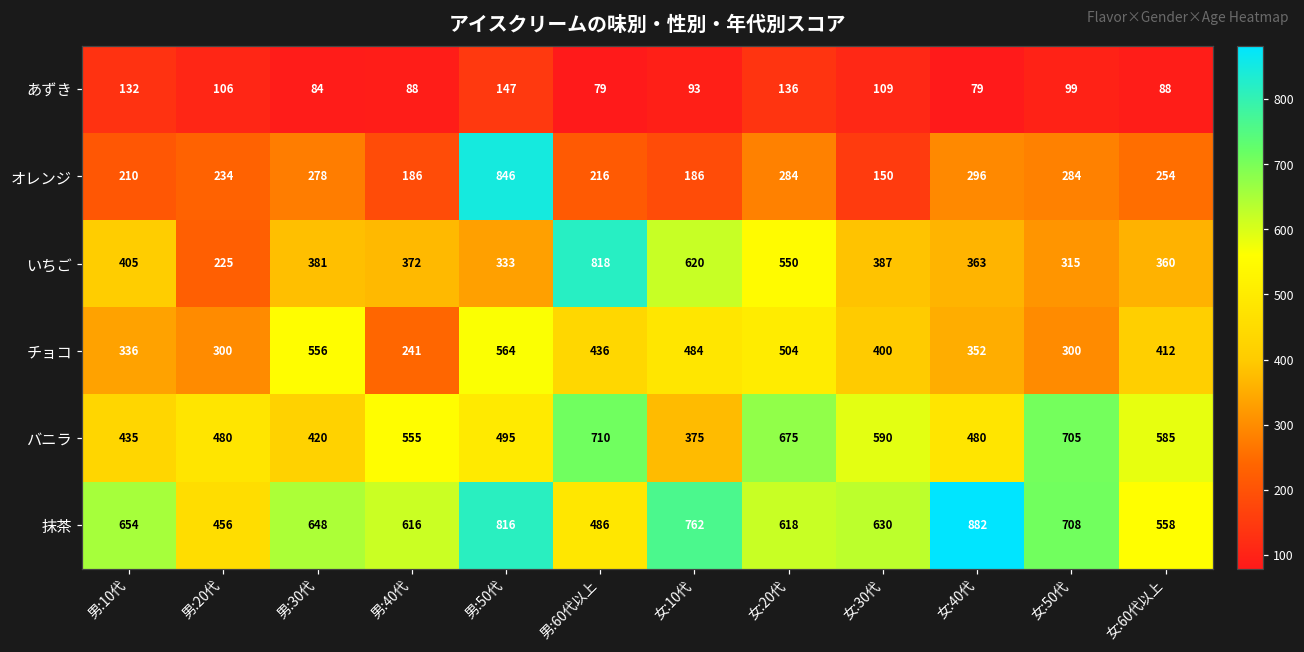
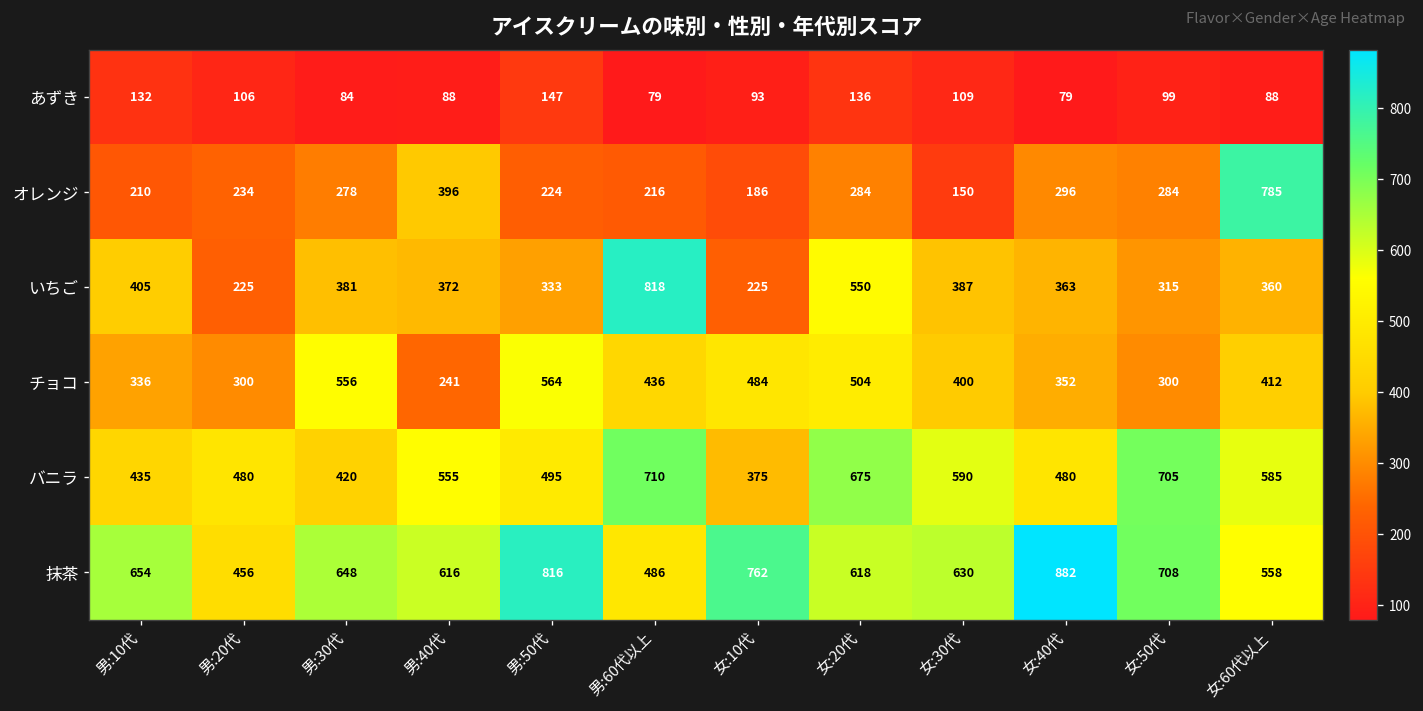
  {
    "あずき": {
      "男:10代": 132,
      "男:20代": 106,
      "男:30代": 84,
      "男:40代": 88,
      "男:50代": 147,
      "男:60代以上": 79,
      "女:10代": 93,
      "女:20代": 136,
      "女:30代": 109,
      "女:40代": 79,
      "女:50代": 99,
      "女:60代以上": 88
    },
    "オレンジ": {
      "男:10代": 210,
      "男:20代": 234,
      "男:30代": 278,
-     "男:40代": 186,
-     "男:50代": 846,
+     "男:40代": 396,
+     "男:50代": 224,
      "男:60代以上": 216,
      "女:10代": 186,
      "女:20代": 284,
      "女:30代": 150,
      "女:40代": 296,
      "女:50代": 284,
-     "女:60代以上": 254
+     "女:60代以上": 785
    },
    "いちご": {
      "男:10代": 405,
      "男:20代": 225,
      "男:30代": 381,
      "男:40代": 372,
      "男:50代": 333,
      "男:60代以上": 818,
-     "女:10代": 620,
+     "女:10代": 225,
      "女:20代": 550,
      "女:30代": 387,
      "女:40代": 363,
      "女:50代": 315,
      "女:60代以上": 360
    },
    "チョコ": {
      "男:10代": 336,
      "男:20代": 300,
      "男:30代": 556,
      "男:40代": 241,
      "男:50代": 564,
      "男:60代以上": 436,
      "女:10代": 484,
      "女:20代": 504,
      "女:30代": 400,
      "女:40代": 352,
      "女:50代": 300,
      "女:60代以上": 412
    },
    "バニラ": {
      "男:10代": 435,
      "男:20代": 480,
      "男:30代": 420,
      "男:40代": 555,
      "男:50代": 495,
      "男:60代以上": 710,
      "女:10代": 375,
      "女:20代": 675,
      "女:30代": 590,
      "女:40代": 480,
      "女:50代": 705,
      "女:60代以上": 585
    },
    "抹茶": {
      "男:10代": 654,
      "男:20代": 456,
      "男:30代": 648,
      "男:40代": 616,
      "男:50代": 816,
      "男:60代以上": 486,
      "女:10代": 762,
      "女:20代": 618,
      "女:30代": 630,
      "女:40代": 882,
      "女:50代": 708,
      "女:60代以上": 558
    }
  }
